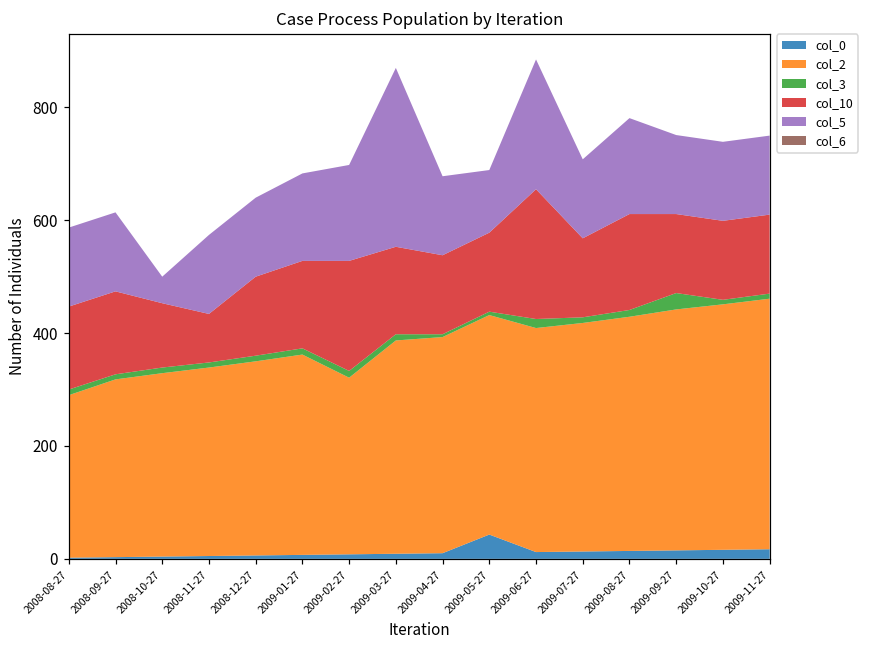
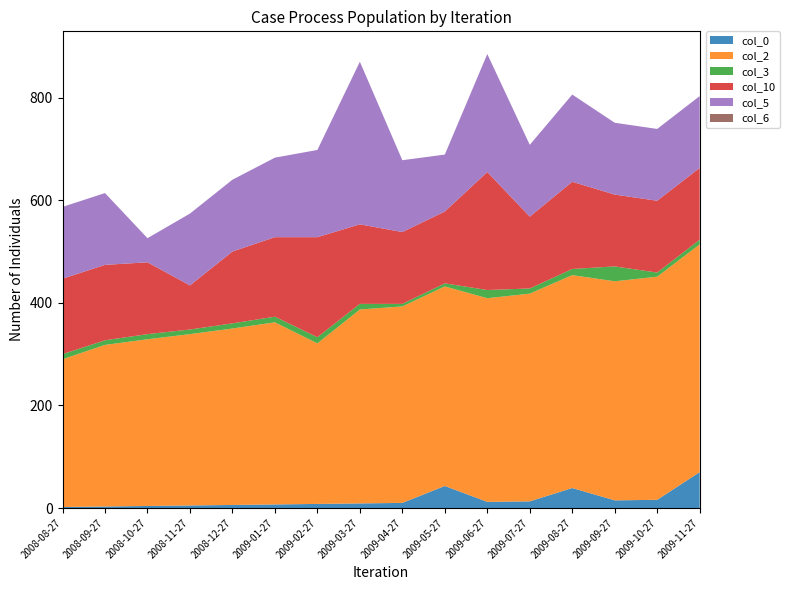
  {
    "col_0": {
      "2008-11-27": 10,
      "2008-12-27": 10,
      "2009-01-27": 10,
      "2009-02-27": 10,
      "2009-03-27": 10,
      "2009-04-27": 10,
      "2009-05-27": 40,
      "2009-06-27": 10,
      "2009-07-27": 10,
-     "2009-08-27": 10,
+     "2009-08-27": 40,
      "2009-09-27": 20,
      "2009-10-27": 20,
-     "2009-11-27": 20
+     "2009-11-27": 70
    },
    "col_2": {
      "2008-08-27": 290,
      "2008-09-27": 320,
      "2008-10-27": 330,
      "2008-11-27": 330,
      "2008-12-27": 340,
      "2009-01-27": 360,
      "2009-02-27": 310,
      "2009-03-27": 380,
      "2009-05-27": 390,
      "2009-06-27": 400,
      "2009-07-27": 410,
      "2009-08-27": 420,
      "2009-09-27": 430,
      "2009-10-27": 440,
      "2009-11-27": 440
    },
    "col_3": {
      "2008-08-27": 10,
      "2008-09-27": 10,
      "2008-10-27": 10,
      "2008-11-27": 10,
      "2008-12-27": 10,
      "2009-01-27": 10,
      "2009-02-27": 10,
      "2009-03-27": 10,
      "2009-05-27": 10,
      "2009-06-27": 20,
      "2009-07-27": 10,
      "2009-08-27": 10,
      "2009-09-27": 30,
      "2009-10-27": 10,
      "2009-11-27": 10
    },
    "col_10": {
      "2008-08-27": 150,
      "2008-09-27": 150,
-     "2008-10-27": 110,
+     "2008-10-27": 140,
      "2008-11-27": 90,
      "2008-12-27": 140,
      "2009-01-27": 160,
      "2009-02-27": 200,
      "2009-03-27": 160,
      "2009-04-27": 140,
      "2009-05-27": 140,
      "2009-06-27": 230,
      "2009-07-27": 140,
      "2009-08-27": 170,
      "2009-09-27": 140,
      "2009-10-27": 140,
      "2009-11-27": 140
    }
  }
